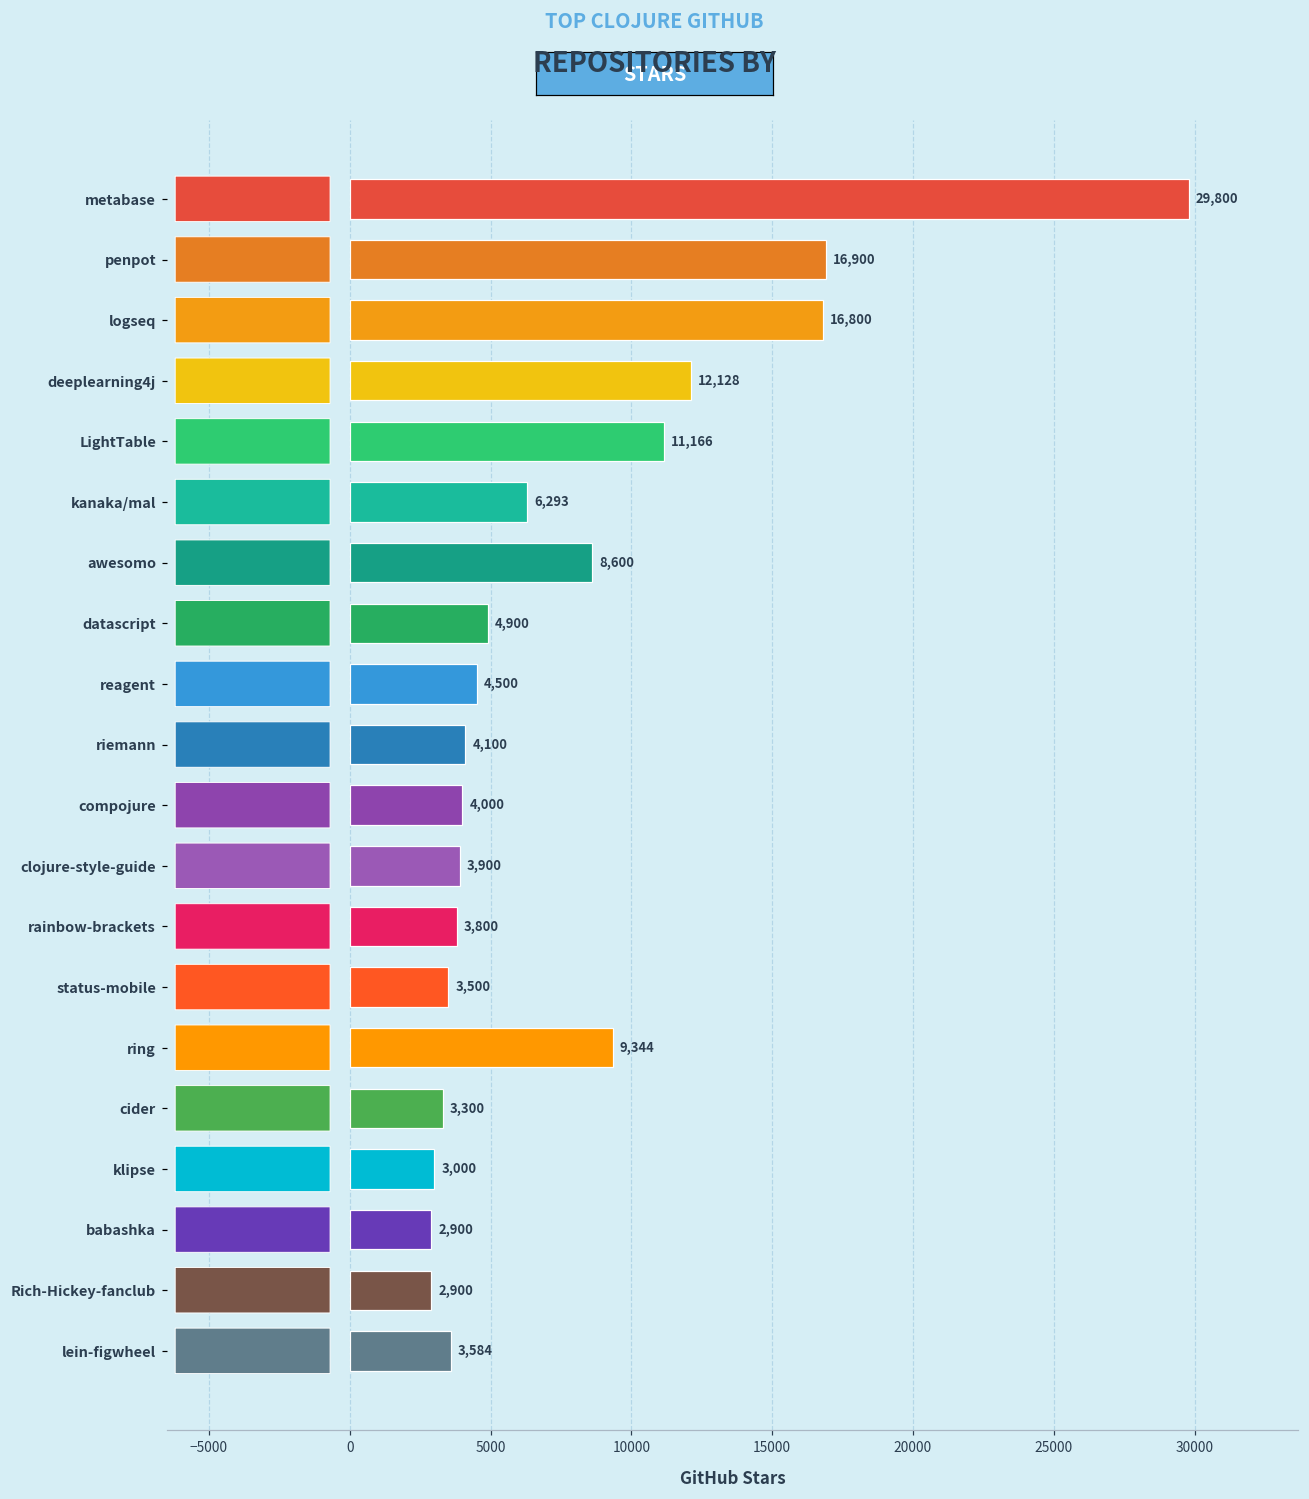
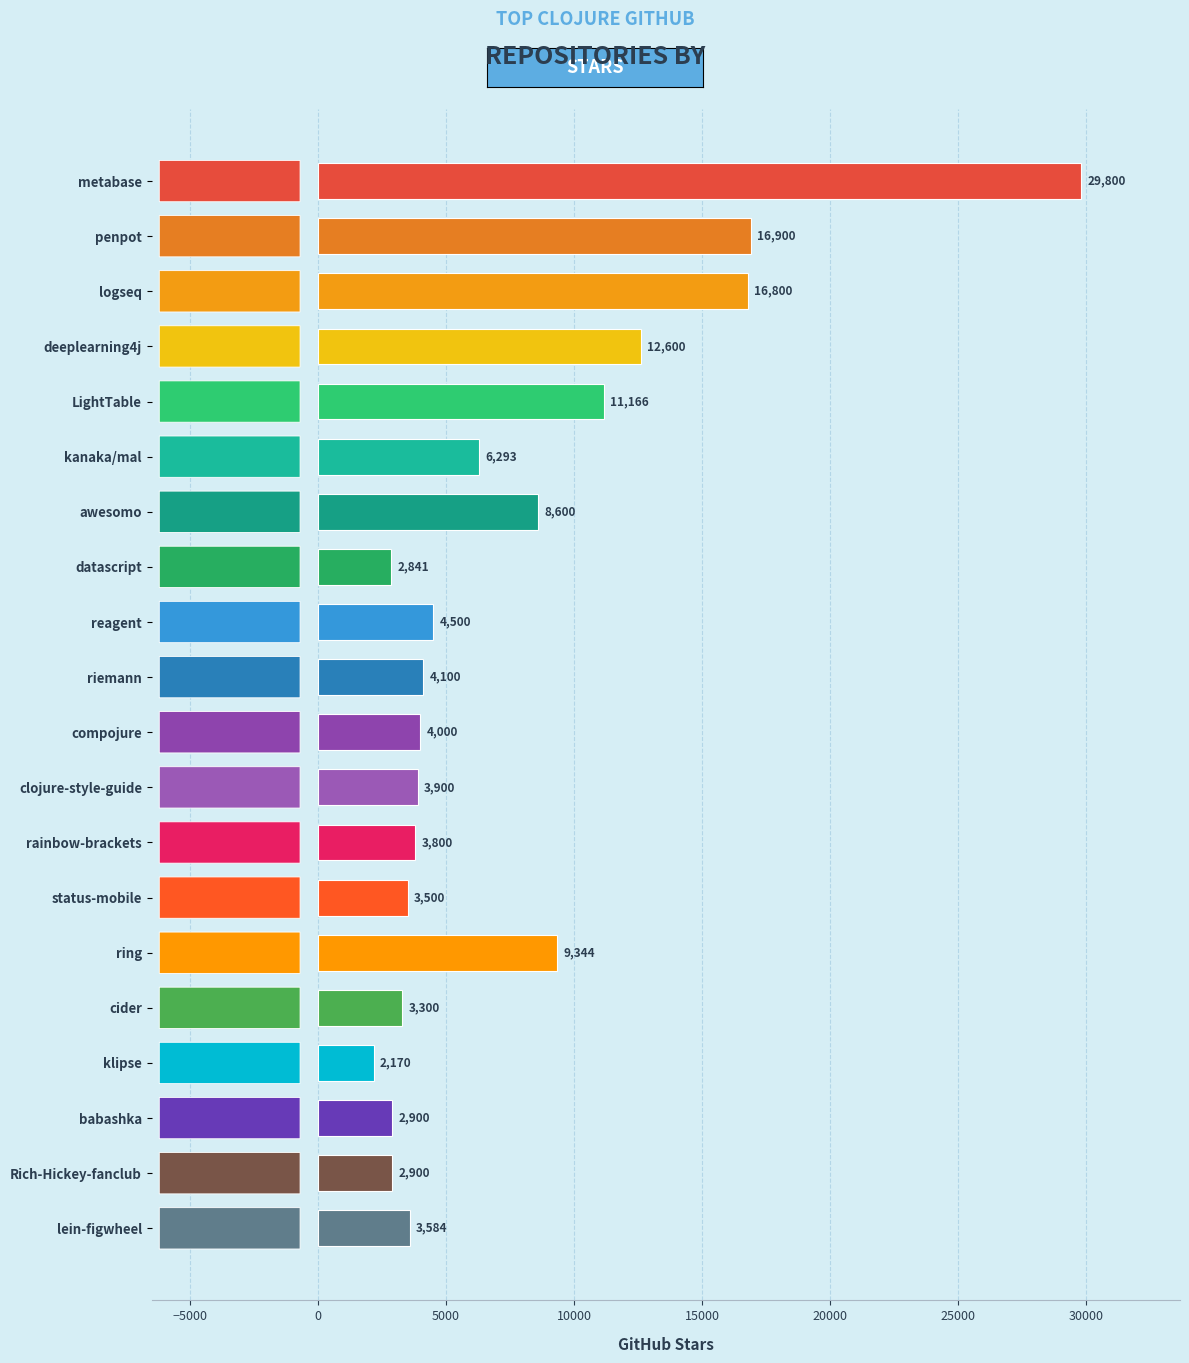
  {
    "metabase": "29,800",
    "penpot": "16,900",
    "logseq": "16,800",
-   "deeplearning4j": "12,128",
+   "deeplearning4j": "12,600",
    "LightTable": "11,166",
    "kanaka/mal": "6,293",
    "awesomo": "8,600",
-   "datascript": "4,900",
+   "datascript": "2,841",
    "reagent": "4,500",
    "riemann": "4,100",
    "compojure": "4,000",
    "clojure-style-guide": "3,900",
    "rainbow-brackets": "3,800",
    "status-mobile": "3,500",
    "ring": "9,344",
    "cider": "3,300",
-   "klipse": "3,000",
+   "klipse": "2,170",
    "babashka": "2,900",
    "Rich-Hickey-fanclub": "2,900",
    "lein-figwheel": "3,584"
  }
